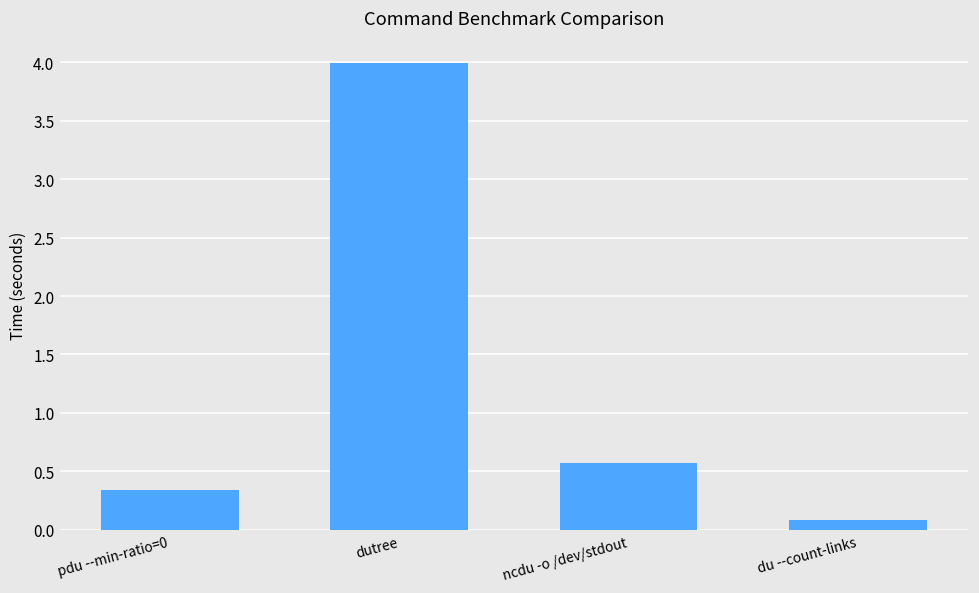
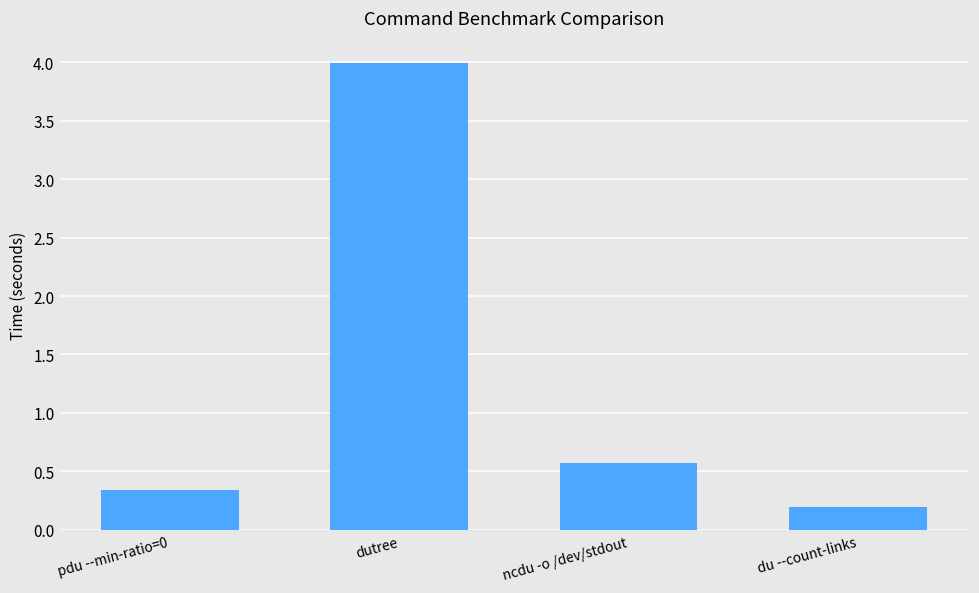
  {
    "pdu --min-ratio=0": 0.34,
    "dutree": 3.99,
    "ncdu -o /dev/stdout": 0.58,
-   "du --count-links": 0.08
+   "du --count-links": 0.19
  }
